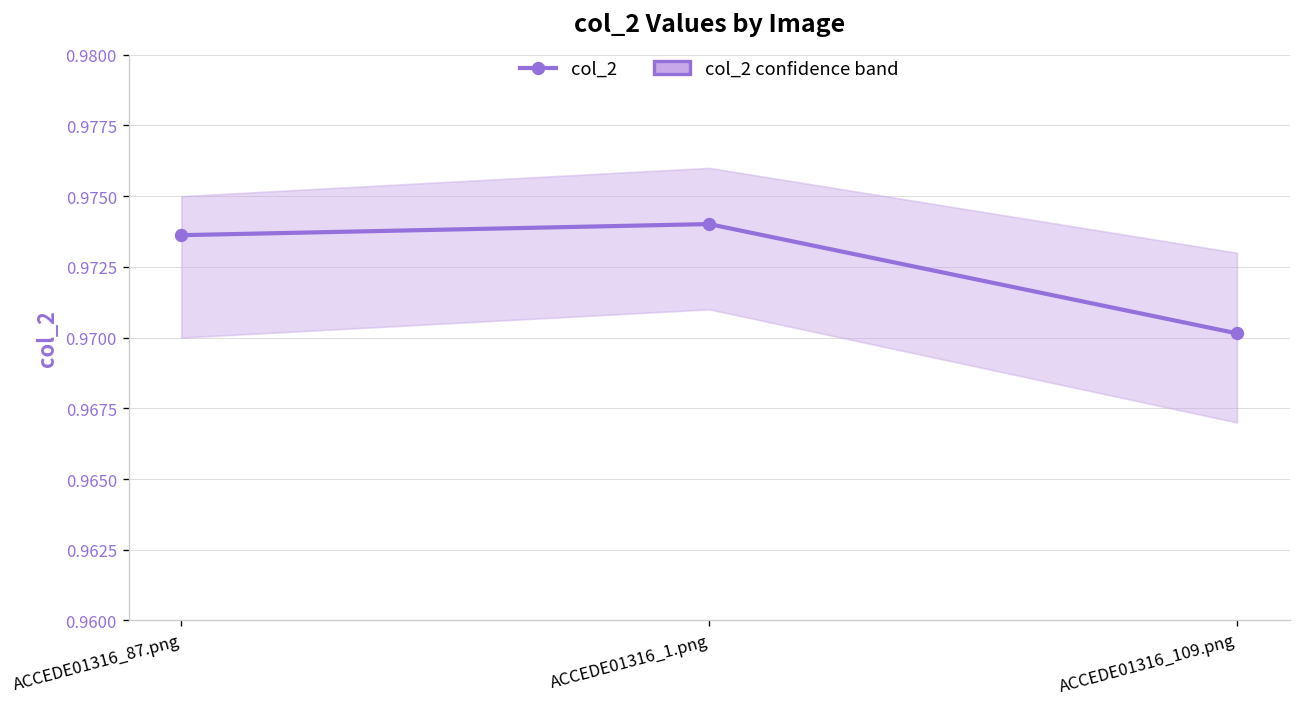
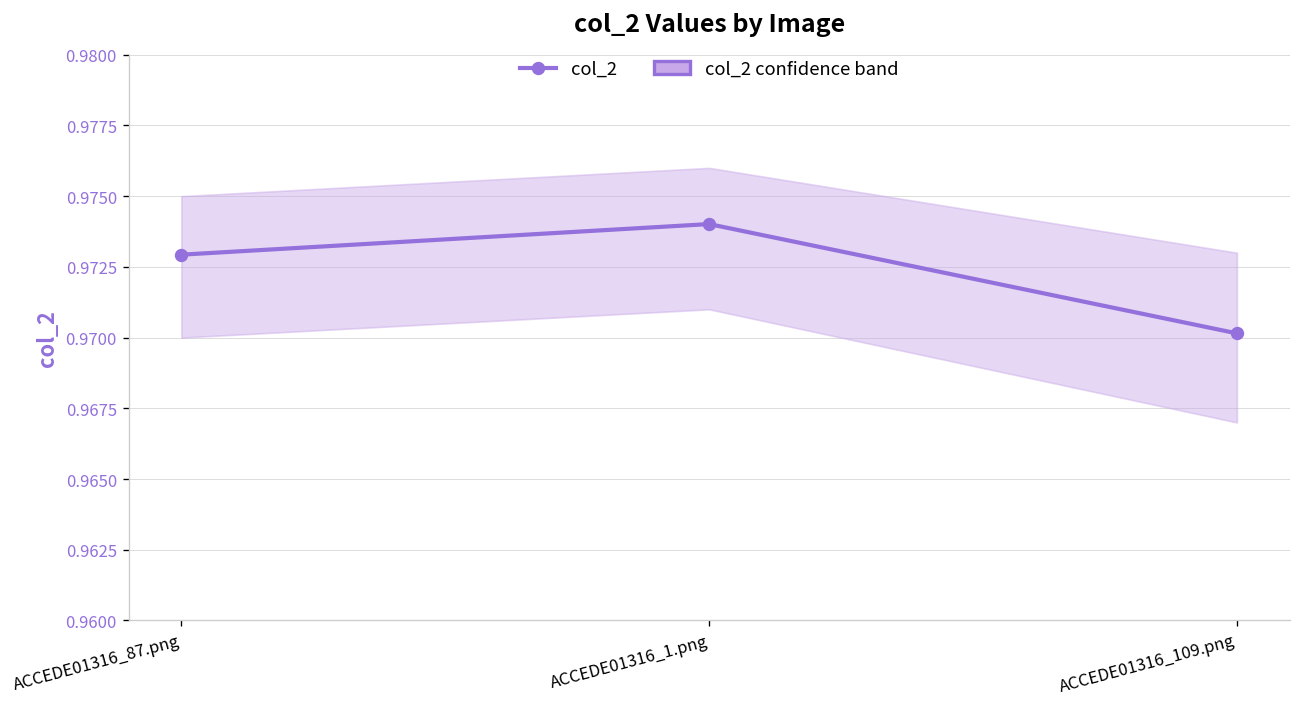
  {
    "col_2": {
-     "ACCEDE01316_87.png": 0.9736,
+     "ACCEDE01316_87.png": 0.9729,
      "ACCEDE01316_1.png": 0.9740,
      "ACCEDE01316_109.png": 0.9701
    }
  }
